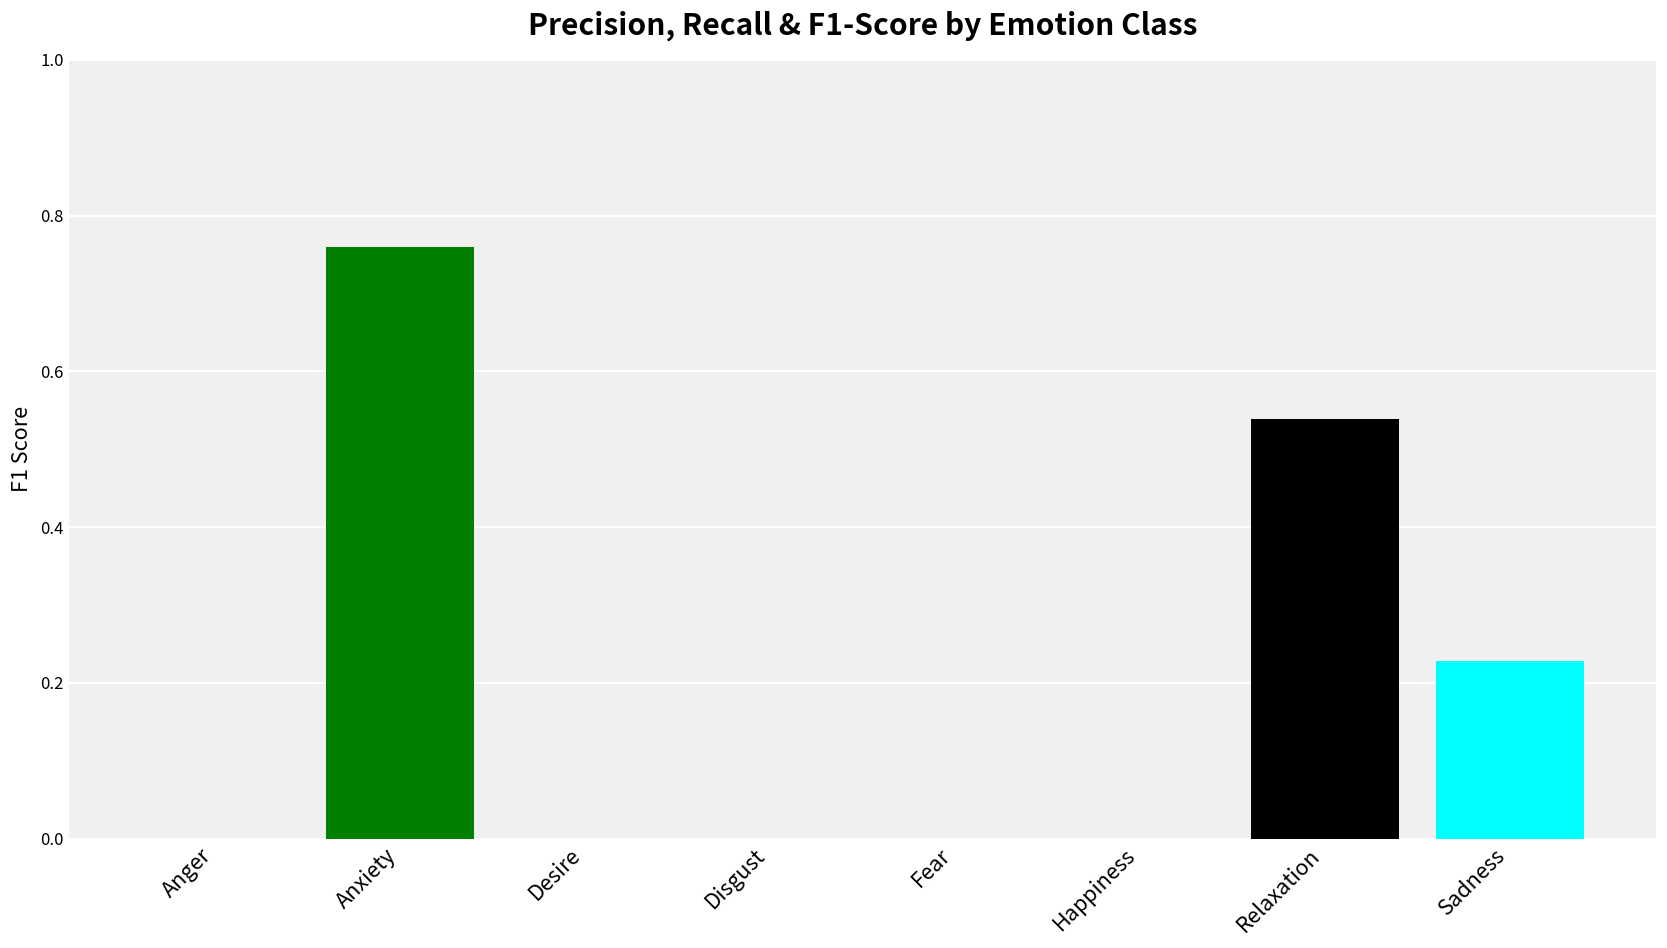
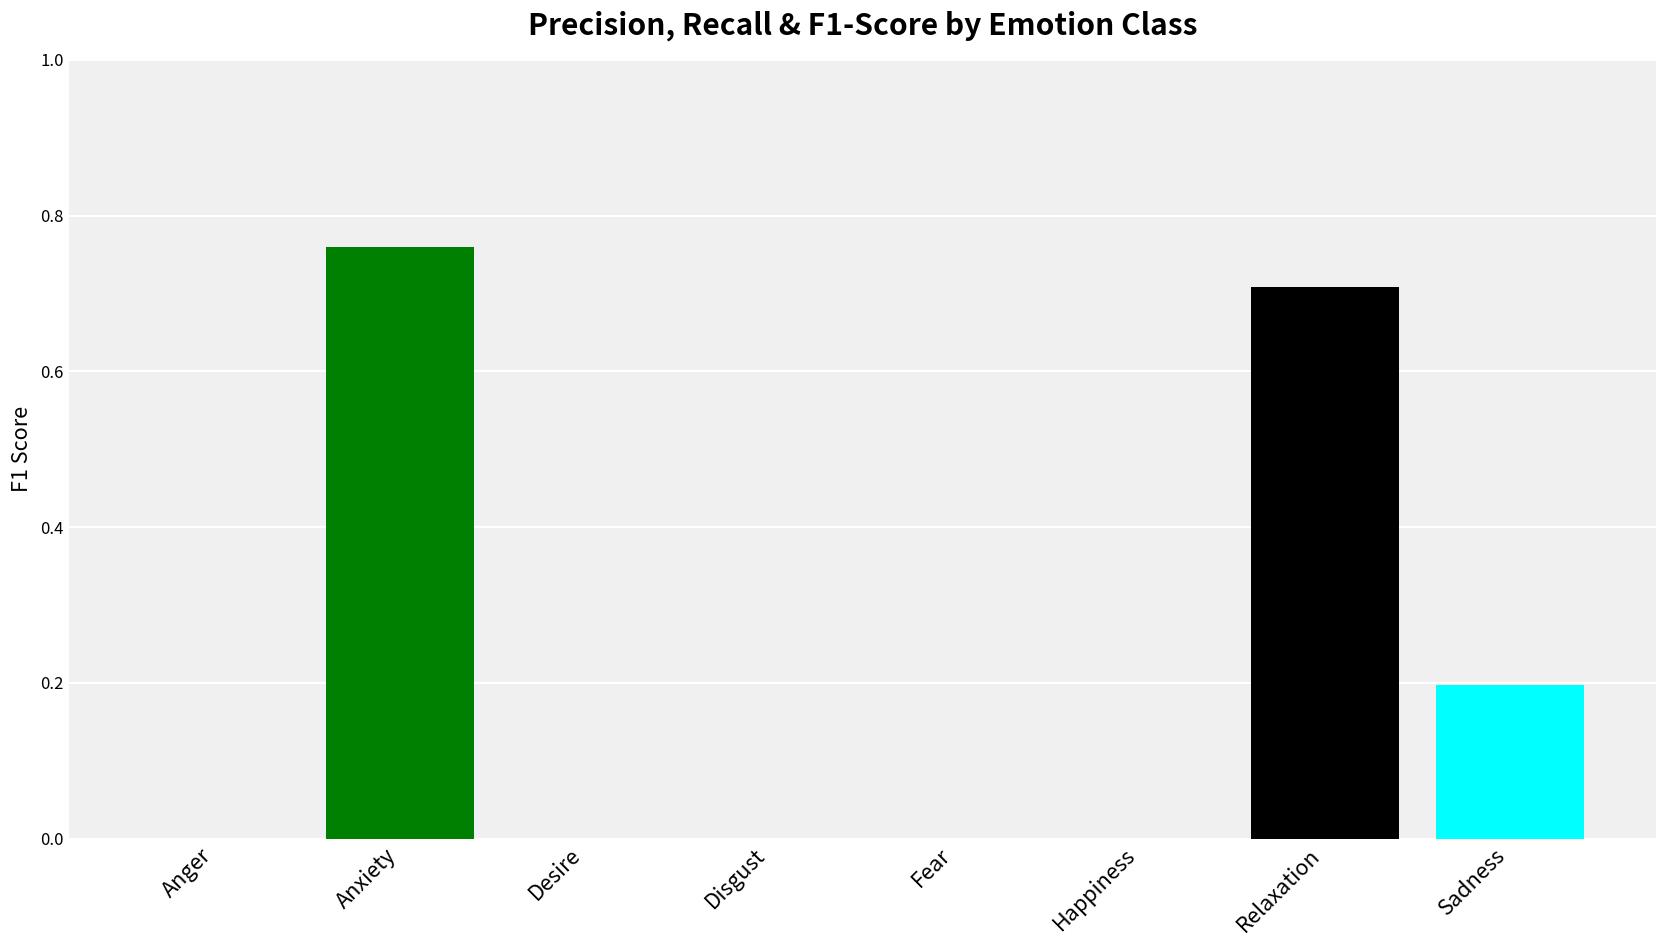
  {
    "Anger": 0.00,
    "Anxiety": 0.76,
    "Desire": 0.00,
    "Disgust": 0.00,
    "Fear": 0.00,
    "Happiness": 0.00,
-   "Relaxation": 0.54,
-   "Sadness": 0.23
+   "Relaxation": 0.71,
+   "Sadness": 0.20
  }
